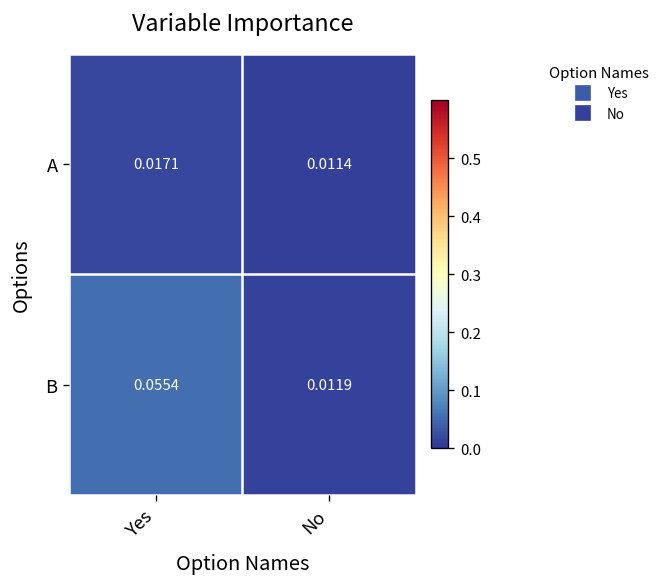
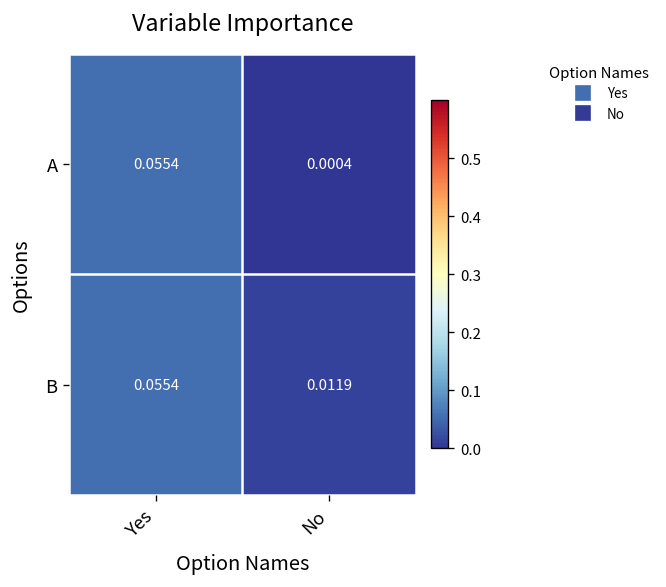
  {
    "A": {
-     "Yes": 0.0171,
-     "No": 0.0114
+     "Yes": 0.0554,
+     "No": 0.0004
    },
    "B": {
      "Yes": 0.0554,
      "No": 0.0119
    }
  }
